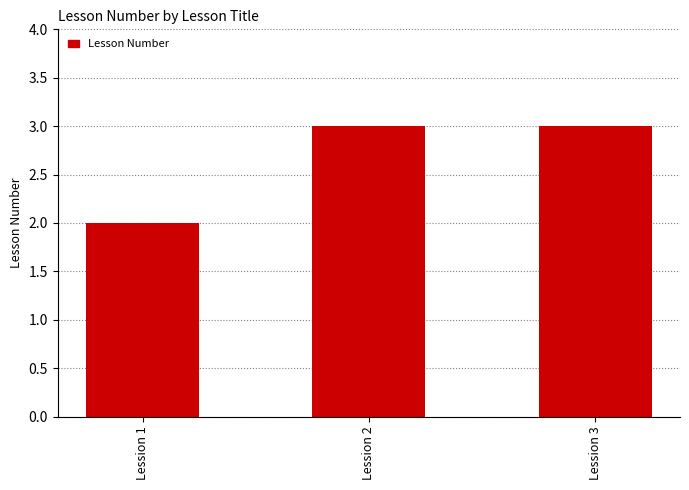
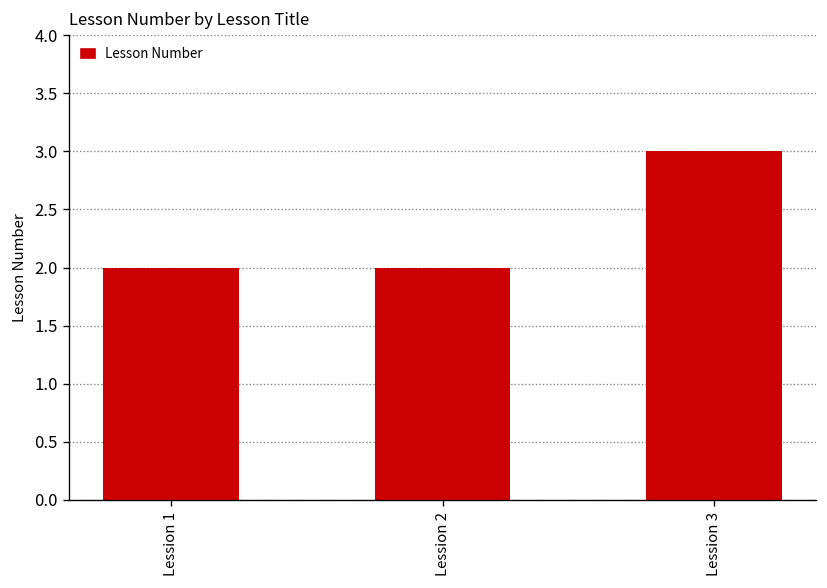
  {
    "Lession 1": 2,
-   "Lession 2": 3,
+   "Lession 2": 2,
    "Lession 3": 3
  }
